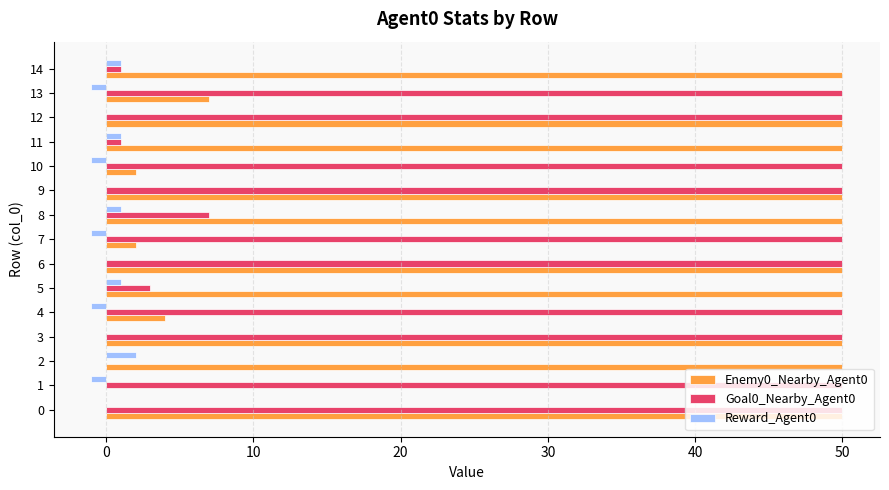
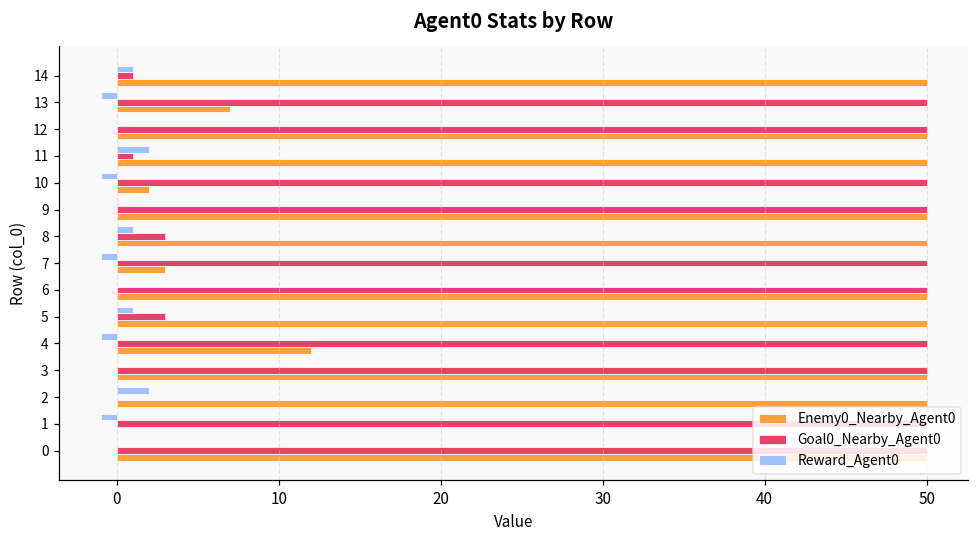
  {
    "Enemy0_Nearby_Agent0": {
      "14": 50,
      "13": 7,
      "12": 50,
      "11": 50,
      "10": 2,
      "9": 50,
      "8": 50,
-     "7": 2,
+     "7": 3,
      "6": 50,
      "5": 50,
-     "4": 4,
+     "4": 12,
      "3": 50,
      "2": 50,
      "1": 0
    },
    "Goal0_Nearby_Agent0": {
      "14": 1,
      "13": 50,
      "12": 50,
      "11": 1,
      "10": 50,
      "9": 50,
-     "8": 7,
+     "8": 3,
      "7": 50,
      "6": 50,
      "5": 3,
      "4": 50,
      "3": 50,
      "2": 0
    },
    "Reward_Agent0": {
      "14": 1,
      "13": -1,
      "12": 0,
-     "11": 1,
+     "11": 2,
      "10": -1,
      "9": 0,
      "8": 1,
      "7": -1,
      "6": 0,
      "5": 1,
      "4": -1,
      "3": 0,
      "2": 2,
      "1": -1,
      "0": 0
    }
  }
